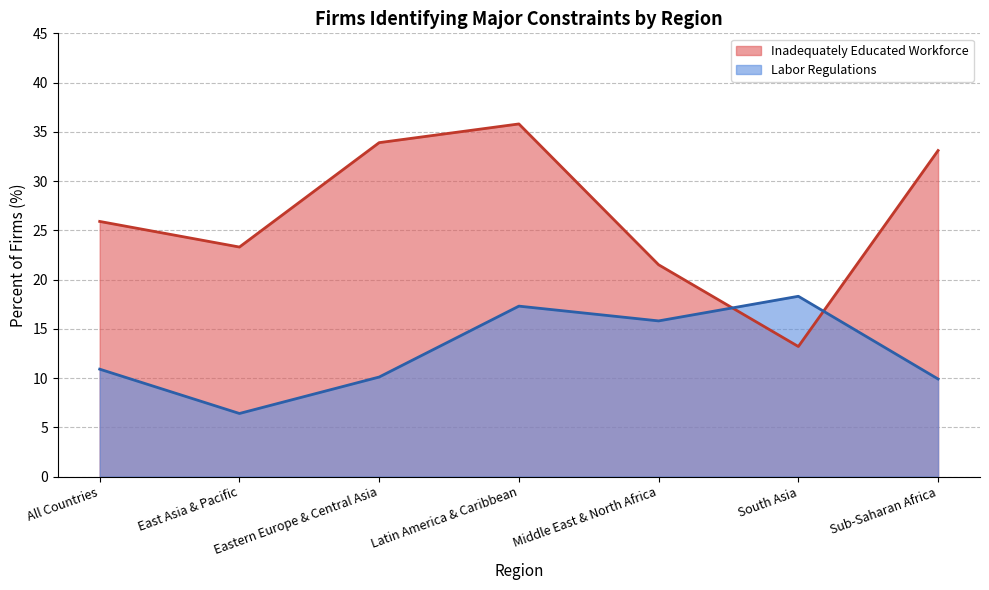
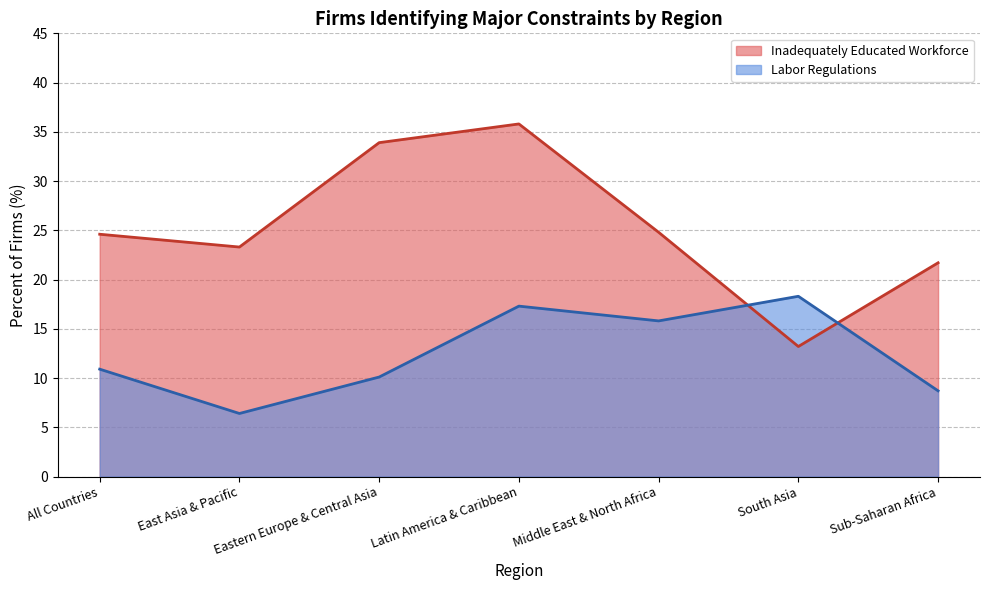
  {
    "Inadequately Educated Workforce": {
-     "All Countries": 26,
+     "All Countries": 25,
      "East Asia & Pacific": 23,
      "Eastern Europe & Central Asia": 34,
      "Latin America & Caribbean": 36,
-     "Middle East & North Africa": 22,
+     "Middle East & North Africa": 25,
      "South Asia": 13,
-     "Sub-Saharan Africa": 33
+     "Sub-Saharan Africa": 22
    },
    "Labor Regulations": {
      "All Countries": 11,
      "East Asia & Pacific": 6,
      "Eastern Europe & Central Asia": 10,
      "Latin America & Caribbean": 17,
      "Middle East & North Africa": 16,
      "South Asia": 18,
-     "Sub-Saharan Africa": 10
+     "Sub-Saharan Africa": 9
    }
  }
